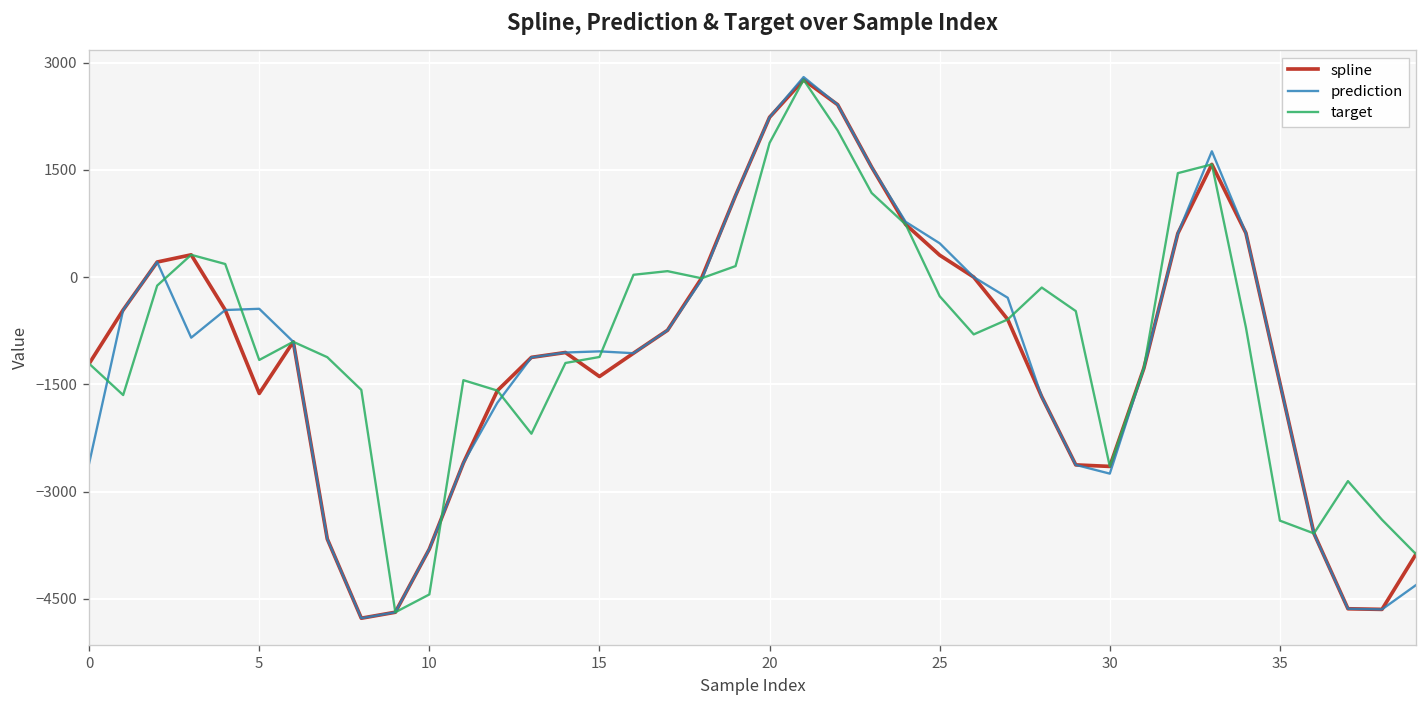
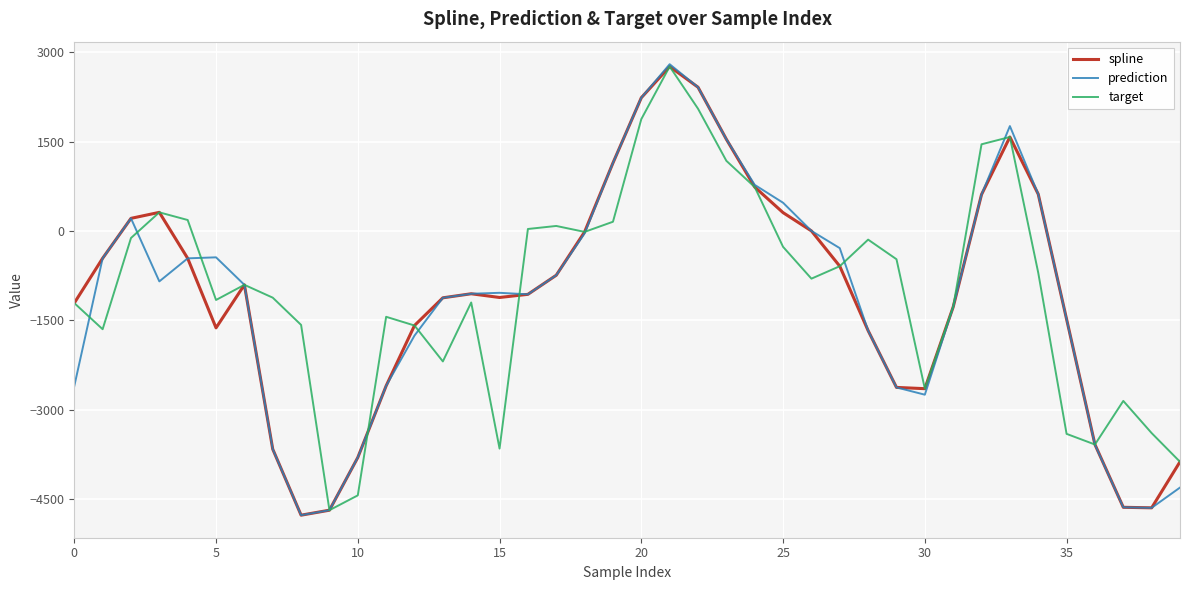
  {
    "spline": {
      "5": -1600,
-     "15": -1400,
+     "15": -1100,
      "25": 300
    },
    "prediction": {
      "0": -2600,
      "5": -400,
      "15": -1000,
      "25": 500,
      "30": -2700
    },
    "target": {
      "5": -1200,
      "10": -4400,
-     "15": -1100,
+     "15": -3700,
      "20": 1900,
      "25": -300,
      "35": -3400
    }
  }
